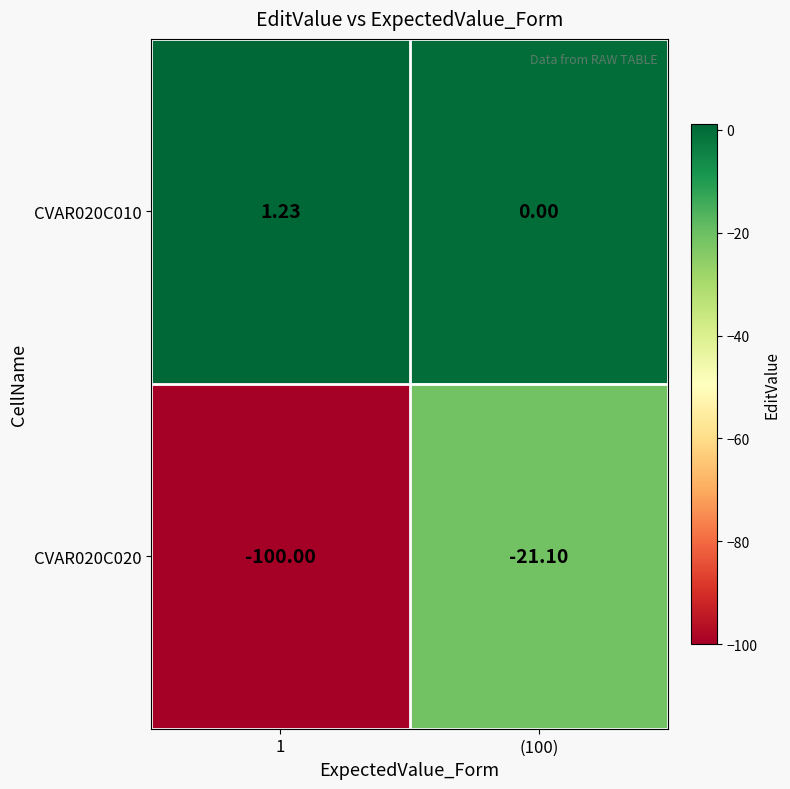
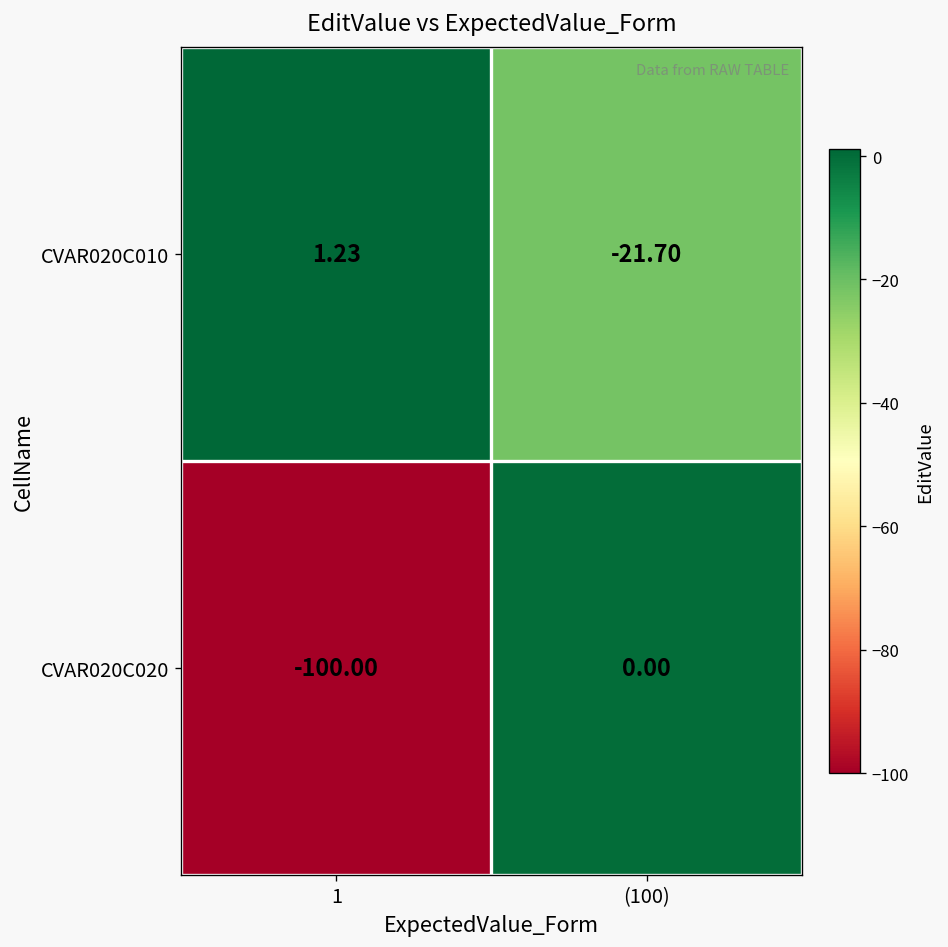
  {
    "CVAR020C010": {
      "1": 1.23,
-     "(100)": 0.00
+     "(100)": -21.70
    },
    "CVAR020C020": {
      "1": -100.00,
-     "(100)": -21.10
+     "(100)": 0.00
    }
  }
